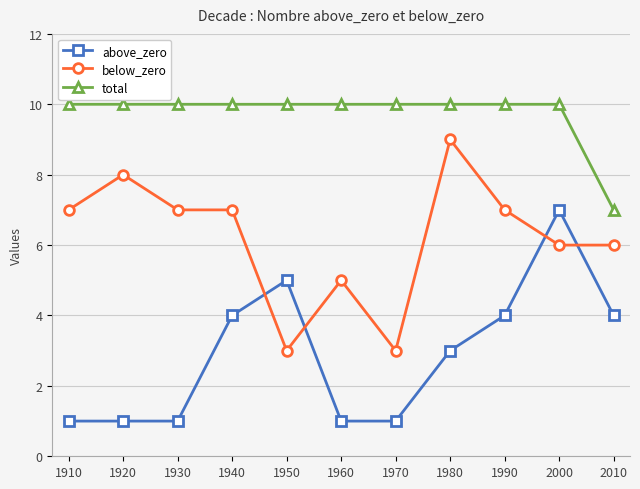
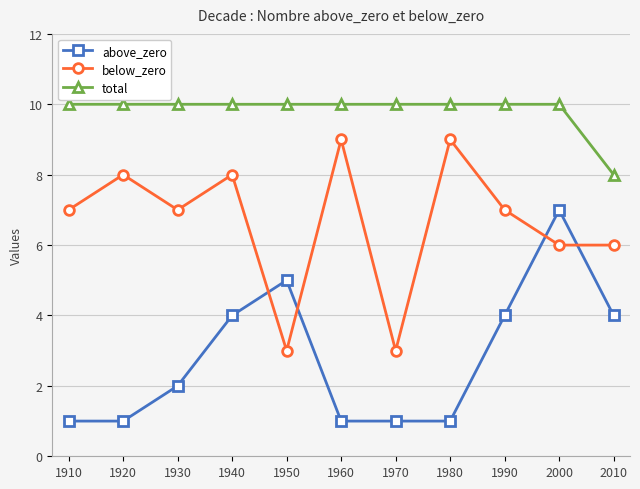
  {
    "above_zero": {
      "1910": 1,
      "1920": 1,
-     "1930": 1,
+     "1930": 2,
      "1940": 4,
      "1950": 5,
      "1960": 1,
      "1970": 1,
-     "1980": 3,
+     "1980": 1,
      "1990": 4,
      "2000": 7,
      "2010": 4
    },
    "below_zero": {
      "1910": 7,
      "1920": 8,
      "1930": 7,
-     "1940": 7,
+     "1940": 8,
      "1950": 3,
-     "1960": 5,
+     "1960": 9,
      "1970": 3,
      "1980": 9,
      "1990": 7,
      "2000": 6,
      "2010": 6
    },
    "total": {
      "1910": 10,
      "1920": 10,
      "1930": 10,
      "1940": 10,
      "1950": 10,
      "1960": 10,
      "1970": 10,
      "1980": 10,
      "1990": 10,
      "2000": 10,
-     "2010": 7
+     "2010": 8
    }
  }
